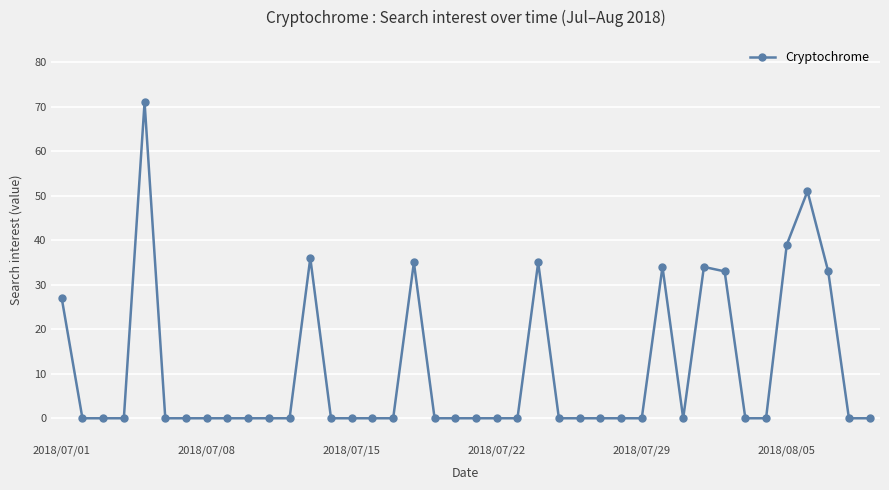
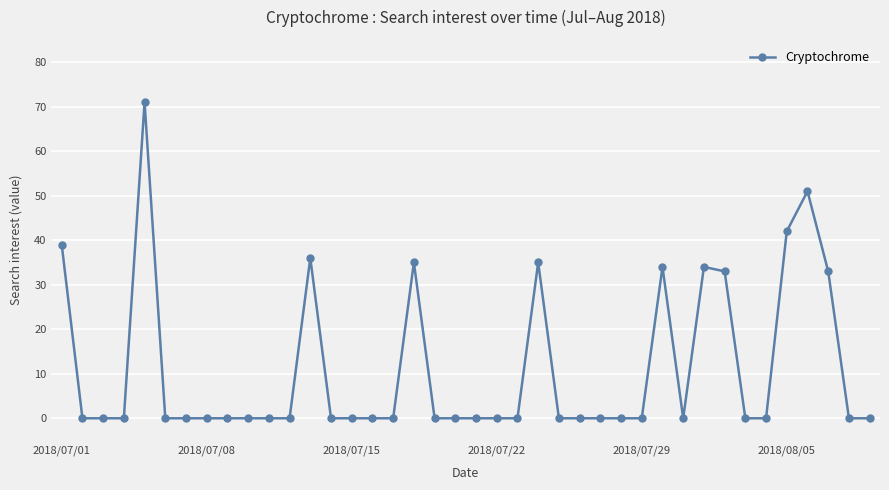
  {
-   "2018/07/01": 27,
+   "2018/07/01": 39,
    "2018/07/08": 0,
    "2018/07/15": 0,
    "2018/07/22": 0,
    "2018/07/29": 0,
-   "2018/08/05": 39
+   "2018/08/05": 42
  }
